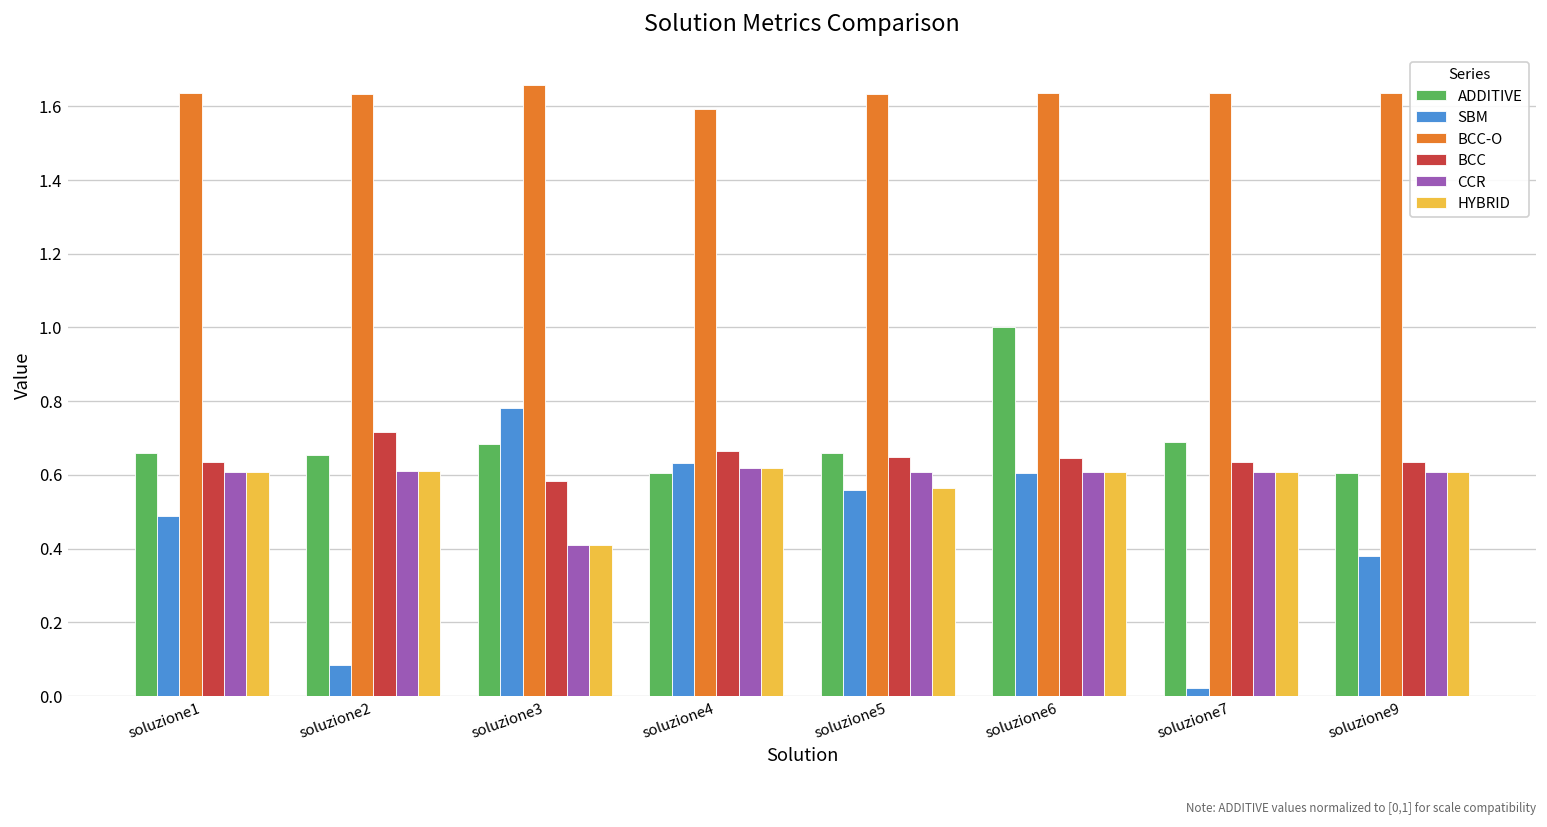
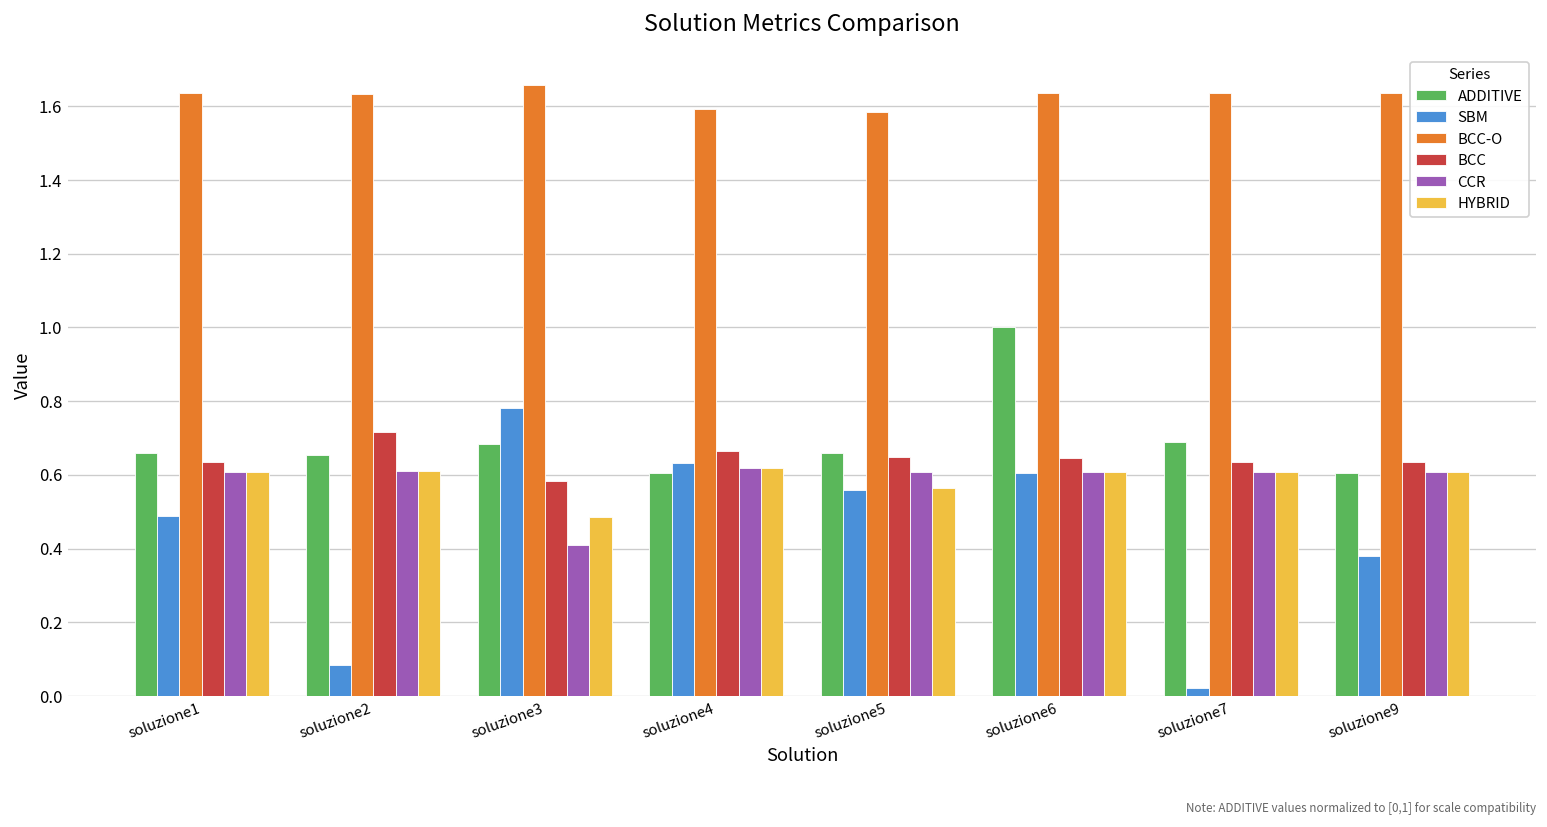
  {
    "ADDITIVE": {
      "soluzione1": 0.66,
      "soluzione2": 0.65,
      "soluzione3": 0.68,
      "soluzione4": 0.60,
      "soluzione5": 0.66,
      "soluzione6": 1.00,
      "soluzione7": 0.69,
      "soluzione9": 0.60
    },
    "SBM": {
      "soluzione1": 0.49,
      "soluzione2": 0.08,
      "soluzione3": 0.78,
      "soluzione4": 0.63,
      "soluzione5": 0.56,
      "soluzione6": 0.61,
      "soluzione7": 0.02,
      "soluzione9": 0.38
    },
    "BCC-O": {
      "soluzione1": 1.64,
      "soluzione2": 1.63,
      "soluzione3": 1.66,
      "soluzione4": 1.59,
-     "soluzione5": 1.63,
+     "soluzione5": 1.58,
      "soluzione6": 1.64,
      "soluzione7": 1.64,
      "soluzione9": 1.64
    },
    "BCC": {
      "soluzione1": 0.63,
      "soluzione2": 0.72,
      "soluzione3": 0.58,
      "soluzione4": 0.66,
      "soluzione5": 0.65,
      "soluzione6": 0.65,
      "soluzione7": 0.63,
      "soluzione9": 0.63
    },
    "CCR": {
      "soluzione1": 0.61,
      "soluzione2": 0.61,
      "soluzione3": 0.41,
      "soluzione4": 0.62,
      "soluzione5": 0.61,
      "soluzione6": 0.61,
      "soluzione7": 0.61,
      "soluzione9": 0.61
    },
    "HYBRID": {
      "soluzione1": 0.61,
      "soluzione2": 0.61,
-     "soluzione3": 0.41,
+     "soluzione3": 0.49,
      "soluzione4": 0.62,
      "soluzione5": 0.56,
      "soluzione6": 0.61,
      "soluzione7": 0.61,
      "soluzione9": 0.61
    }
  }
